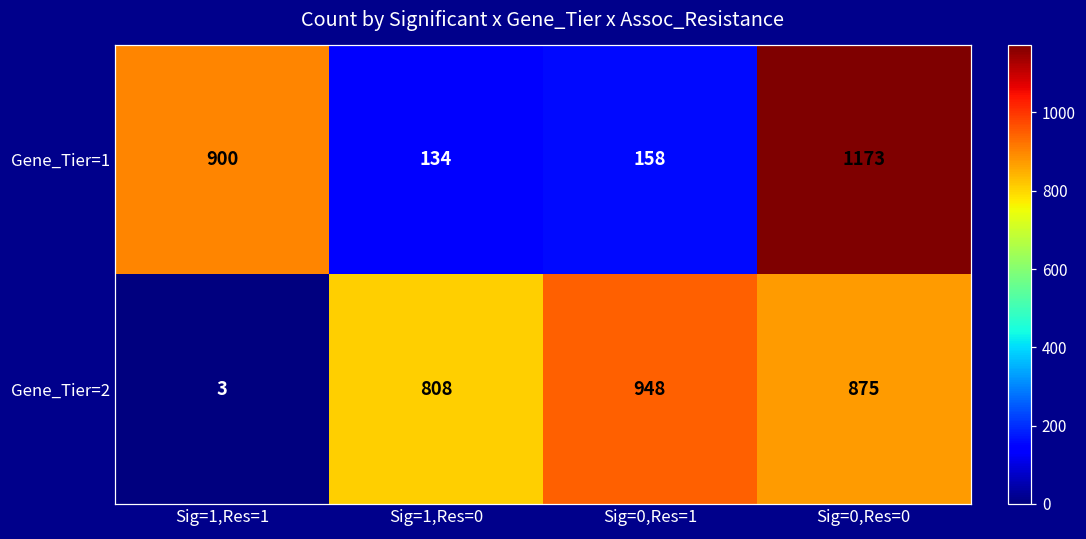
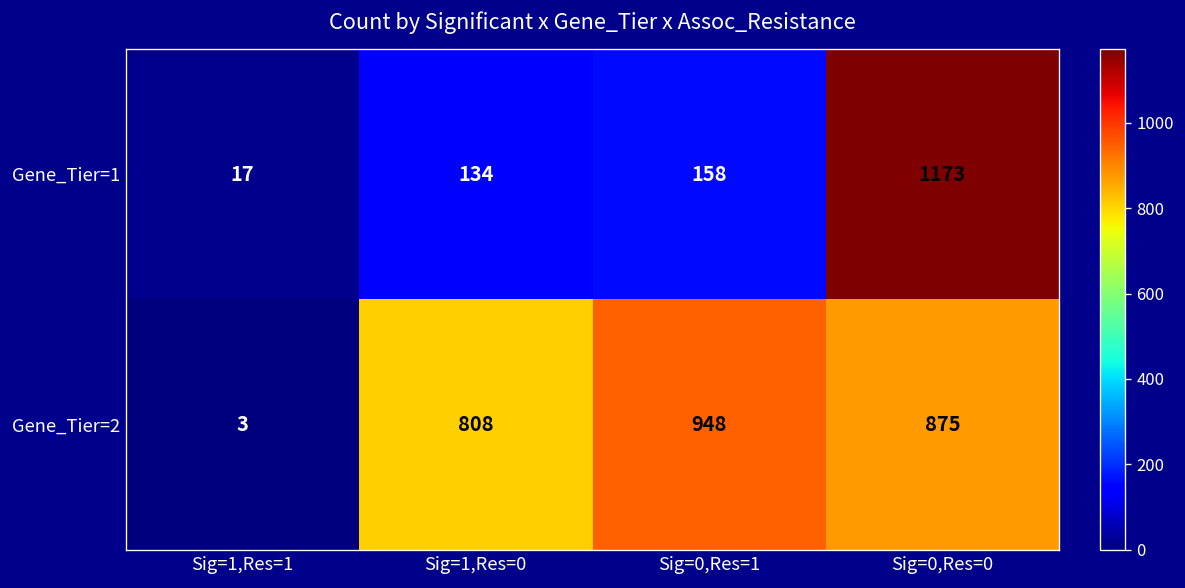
  {
    "Gene_Tier=1": {
-     "Sig=1,Res=1": 900,
+     "Sig=1,Res=1": 17,
      "Sig=1,Res=0": 134,
      "Sig=0,Res=1": 158,
      "Sig=0,Res=0": 1173
    },
    "Gene_Tier=2": {
      "Sig=1,Res=1": 3,
      "Sig=1,Res=0": 808,
      "Sig=0,Res=1": 948,
      "Sig=0,Res=0": 875
    }
  }
